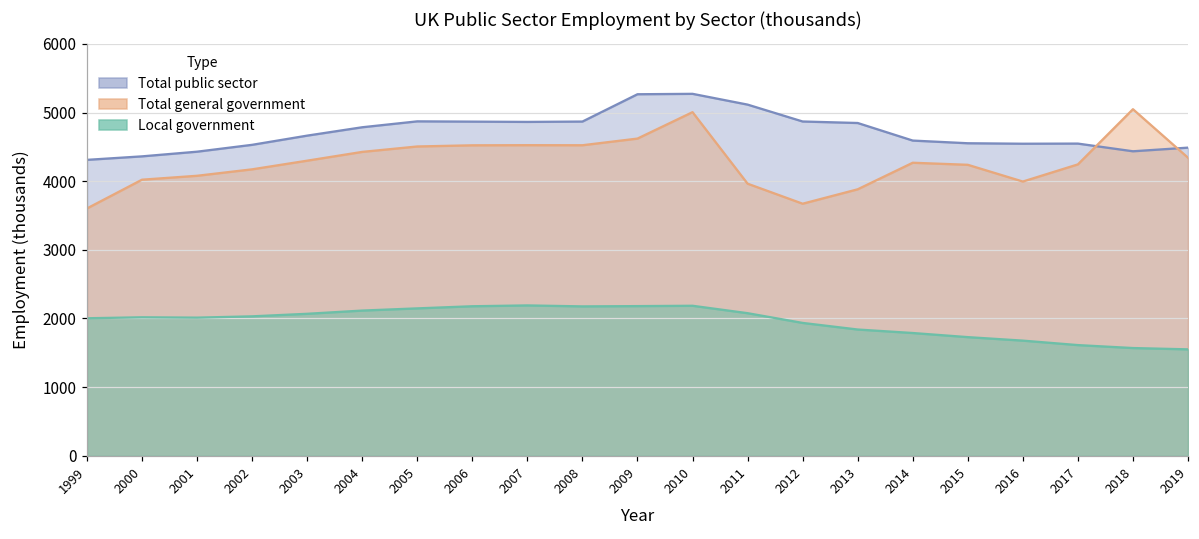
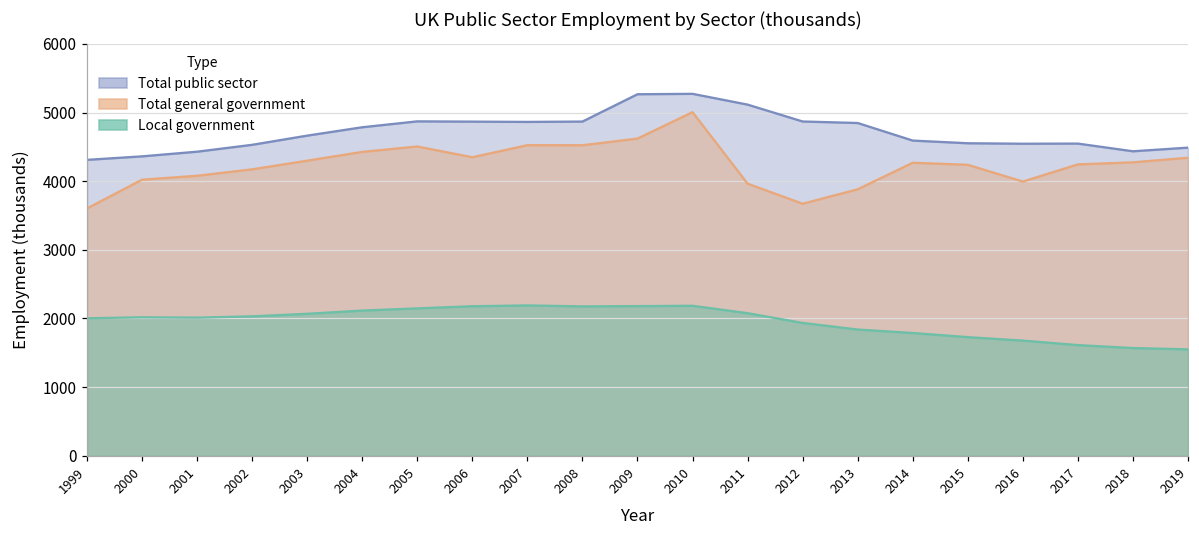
  {
    "Total general government": {
      "1999": 3600,
      "2000": 4000,
      "2001": 4100,
      "2002": 4200,
      "2003": 4300,
      "2004": 4400,
      "2005": 4500,
-     "2006": 4500,
+     "2006": 4300,
      "2007": 4500,
      "2008": 4500,
      "2009": 4600,
      "2010": 5000,
      "2011": 4000,
      "2012": 3700,
      "2013": 3900,
      "2014": 4300,
      "2015": 4200,
      "2016": 4000,
      "2017": 4200,
-     "2018": 5000,
+     "2018": 4300,
      "2019": 4300
    }
  }
